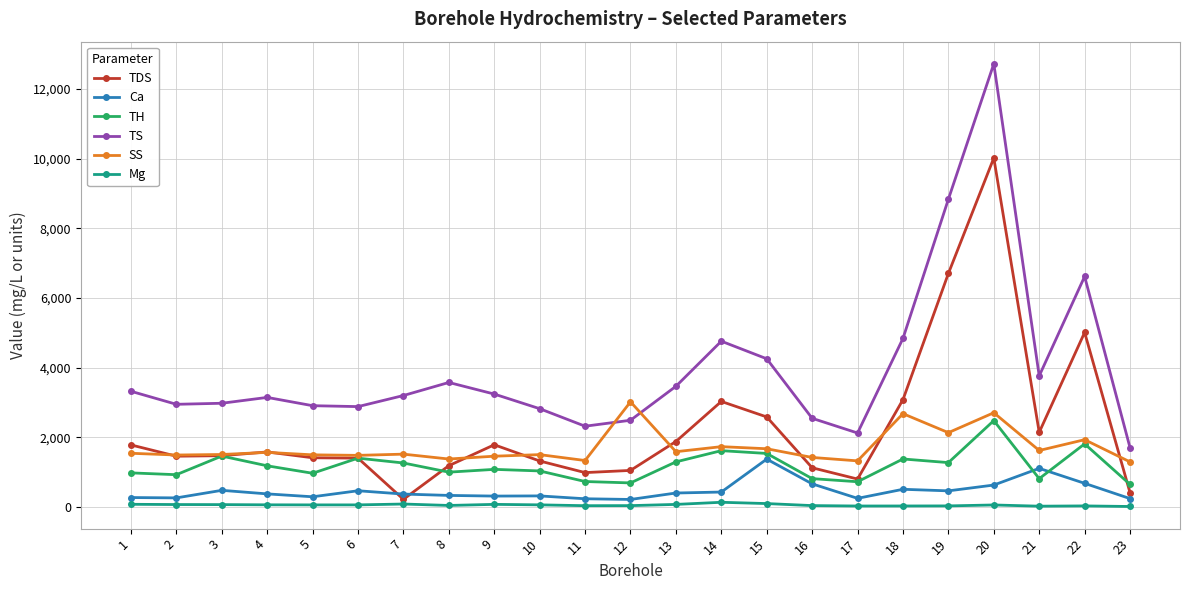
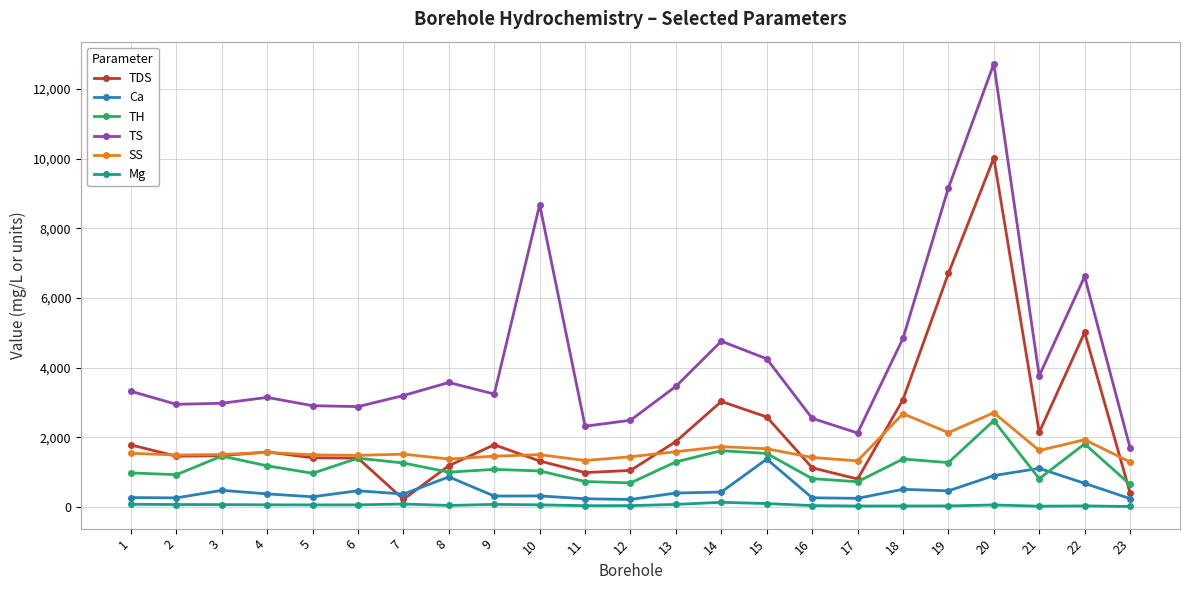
  {
    "TDS": {
      "1": "1,800",
      "5": "1,400",
      "7": "200",
      "8": "1,200",
      "9": "1,800",
      "10": "1,300",
      "11": "1,000",
      "12": "1,000",
      "13": "1,900",
      "14": "3,000",
      "15": "2,600",
      "16": "1,100",
      "17": "800",
      "18": "3,100",
      "19": "6,700",
      "20": "10,000",
      "21": "2,100",
      "22": "5,000",
      "23": "400"
    },
    "Ca": {
      "1": "300",
      "2": "300",
      "3": "500",
      "4": "400",
      "5": "300",
      "6": "500",
      "7": "400",
-     "8": "300",
+     "8": "900",
      "9": "300",
      "10": "300",
      "11": "200",
      "12": "200",
      "13": "400",
      "14": "400",
      "15": "1,400",
-     "16": "700",
+     "16": "300",
      "17": "200",
      "18": "500",
      "19": "500",
-     "20": "600",
+     "20": "900",
      "21": "1,100",
      "22": "700",
      "23": "200"
    },
    "TS": {
      "1": "3,300",
      "2": "2,900",
      "3": "3,000",
      "4": "3,100",
      "5": "2,900",
      "6": "2,900",
      "7": "3,200",
      "8": "3,600",
      "9": "3,200",
-     "10": "2,800",
+     "10": "8,700",
      "11": "2,300",
      "12": "2,500",
      "13": "3,500",
      "14": "4,800",
      "15": "4,300",
      "16": "2,500",
      "17": "2,100",
      "18": "4,800",
-     "19": "8,800",
+     "19": "9,200",
      "20": "12,700",
      "21": "3,800",
      "22": "6,600",
      "23": "1,700"
    },
    "SS": {
      "1": "1,500",
      "5": "1,500",
      "6": "1,500",
      "7": "1,500",
      "8": "1,400",
      "9": "1,500",
      "10": "1,500",
      "11": "1,300",
-     "12": "3,000",
+     "12": "1,400",
      "13": "1,600",
      "14": "1,700",
      "15": "1,700",
      "16": "1,400",
      "17": "1,300",
      "18": "2,700",
      "19": "2,100",
      "20": "2,700",
      "21": "1,600",
      "22": "1,900",
      "23": "1,300"
    }
  }
